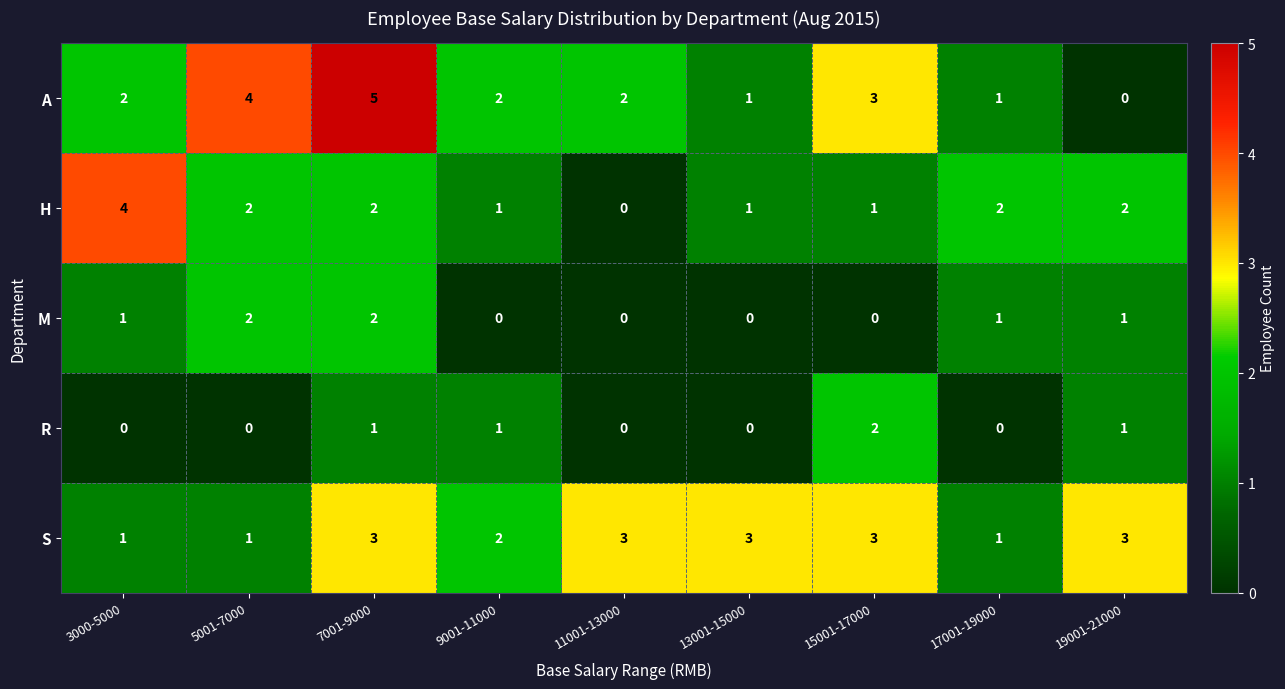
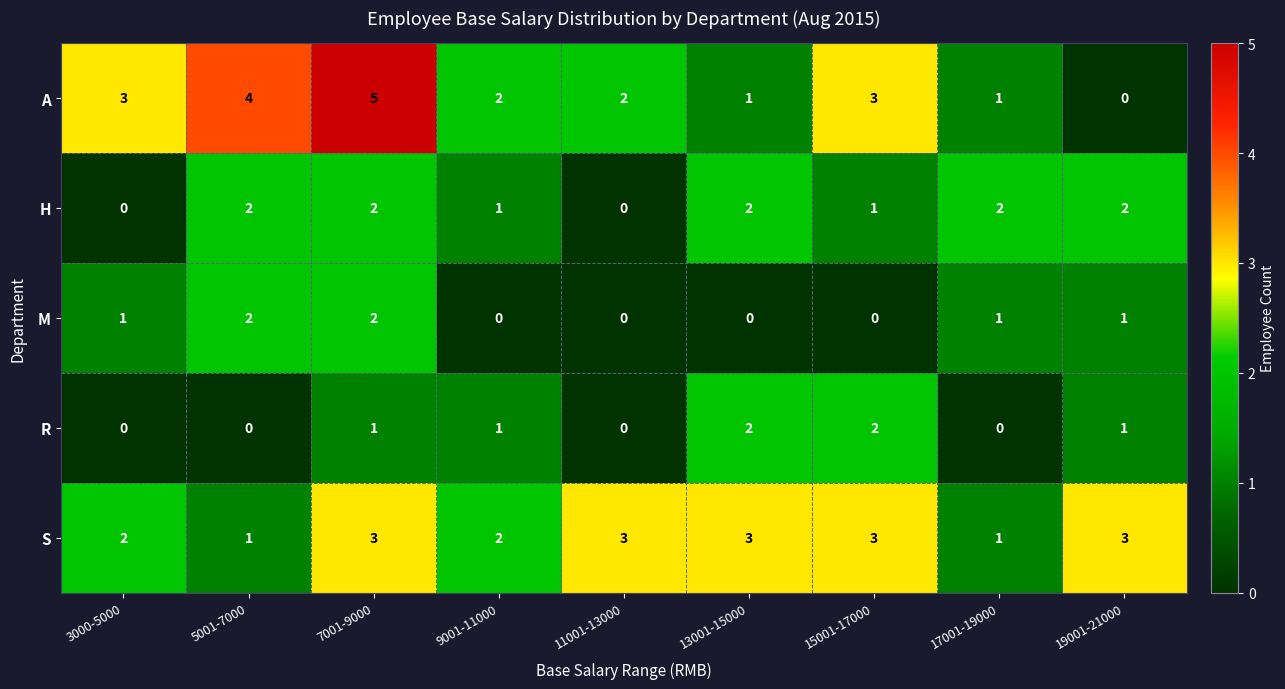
  {
    "A": {
-     "3000-5000": 2,
+     "3000-5000": 3,
      "5001-7000": 4,
      "7001-9000": 5,
      "9001-11000": 2,
      "11001-13000": 2,
      "13001-15000": 1,
      "15001-17000": 3,
      "17001-19000": 1,
      "19001-21000": 0
    },
    "H": {
-     "3000-5000": 4,
+     "3000-5000": 0,
      "5001-7000": 2,
      "7001-9000": 2,
      "9001-11000": 1,
      "11001-13000": 0,
-     "13001-15000": 1,
+     "13001-15000": 2,
      "15001-17000": 1,
      "17001-19000": 2,
      "19001-21000": 2
    },
    "M": {
      "3000-5000": 1,
      "5001-7000": 2,
      "7001-9000": 2,
      "9001-11000": 0,
      "11001-13000": 0,
      "13001-15000": 0,
      "15001-17000": 0,
      "17001-19000": 1,
      "19001-21000": 1
    },
    "R": {
      "3000-5000": 0,
      "5001-7000": 0,
      "7001-9000": 1,
      "9001-11000": 1,
      "11001-13000": 0,
-     "13001-15000": 0,
+     "13001-15000": 2,
      "15001-17000": 2,
      "17001-19000": 0,
      "19001-21000": 1
    },
    "S": {
-     "3000-5000": 1,
+     "3000-5000": 2,
      "5001-7000": 1,
      "7001-9000": 3,
      "9001-11000": 2,
      "11001-13000": 3,
      "13001-15000": 3,
      "15001-17000": 3,
      "17001-19000": 1,
      "19001-21000": 3
    }
  }
